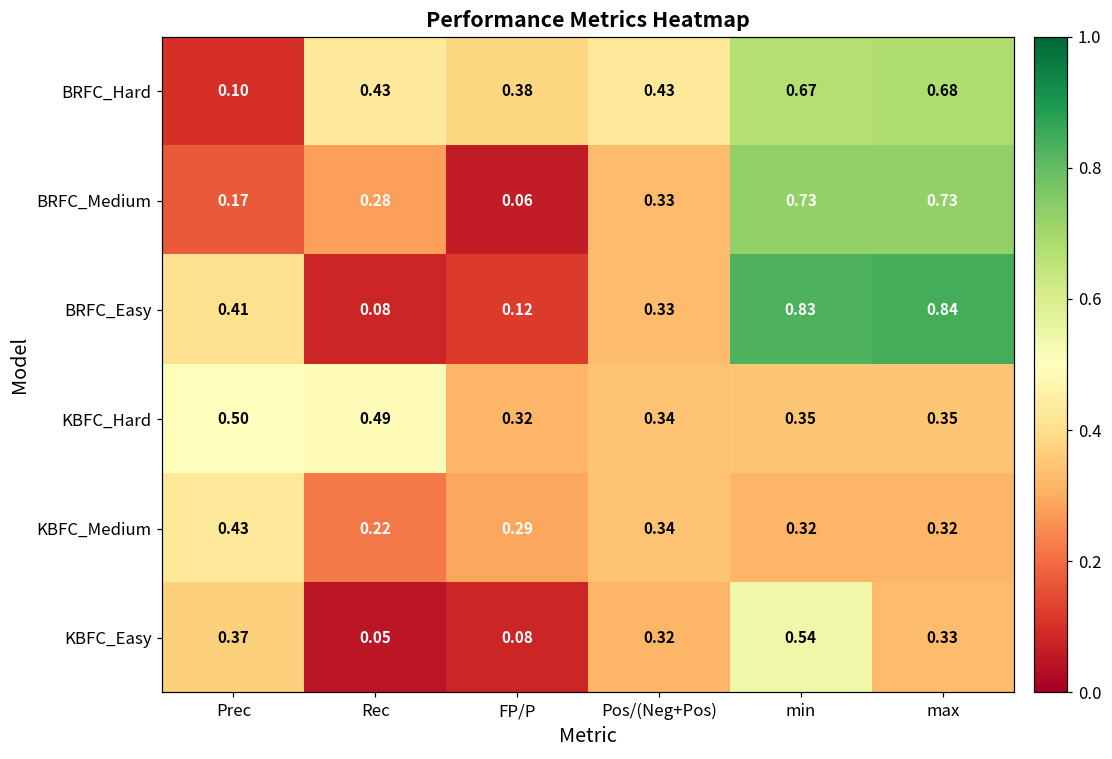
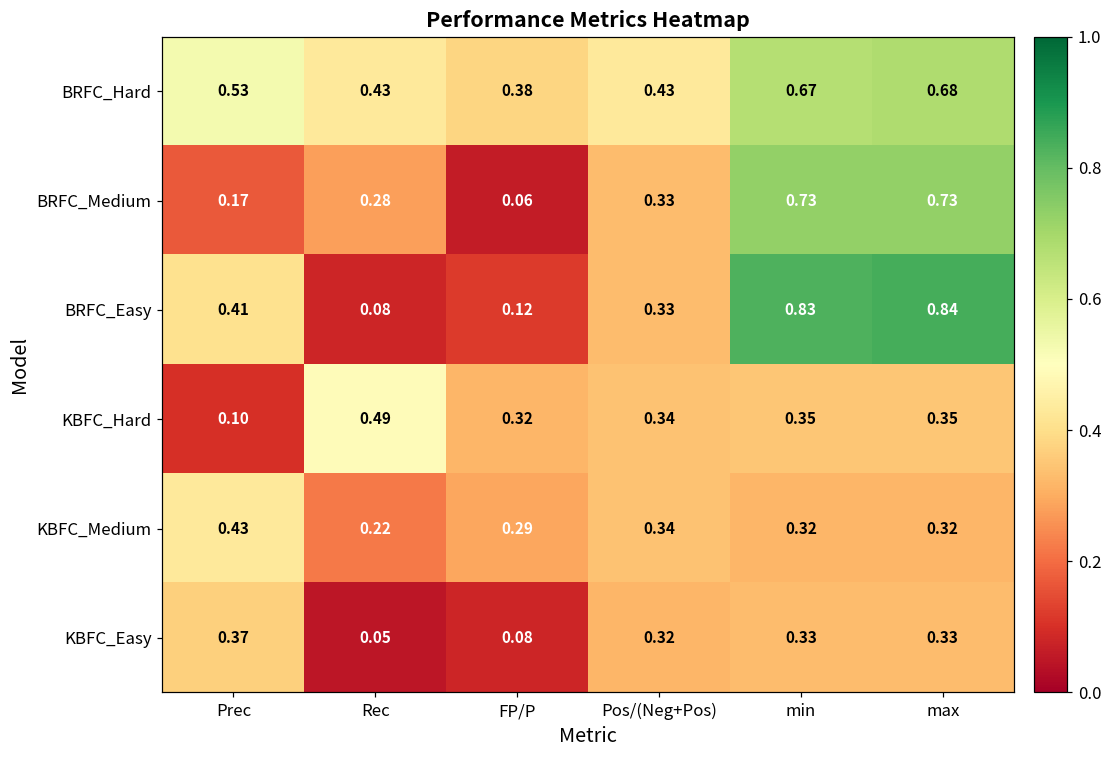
  {
    "BRFC_Hard": {
-     "Prec": 0.10,
+     "Prec": 0.53,
      "Rec": 0.43,
      "FP/P": 0.38,
      "Pos/(Neg+Pos)": 0.43,
      "min": 0.67,
      "max": 0.68
    },
    "BRFC_Medium": {
      "Prec": 0.17,
      "Rec": 0.28,
      "FP/P": 0.06,
      "Pos/(Neg+Pos)": 0.33,
      "min": 0.73,
      "max": 0.73
    },
    "BRFC_Easy": {
      "Prec": 0.41,
      "Rec": 0.08,
      "FP/P": 0.12,
      "Pos/(Neg+Pos)": 0.33,
      "min": 0.83,
      "max": 0.84
    },
    "KBFC_Hard": {
-     "Prec": 0.50,
+     "Prec": 0.10,
      "Rec": 0.49,
      "FP/P": 0.32,
      "Pos/(Neg+Pos)": 0.34,
      "min": 0.35,
      "max": 0.35
    },
    "KBFC_Medium": {
      "Prec": 0.43,
      "Rec": 0.22,
      "FP/P": 0.29,
      "Pos/(Neg+Pos)": 0.34,
      "min": 0.32,
      "max": 0.32
    },
    "KBFC_Easy": {
      "Prec": 0.37,
      "Rec": 0.05,
      "FP/P": 0.08,
      "Pos/(Neg+Pos)": 0.32,
-     "min": 0.54,
+     "min": 0.33,
      "max": 0.33
    }
  }
